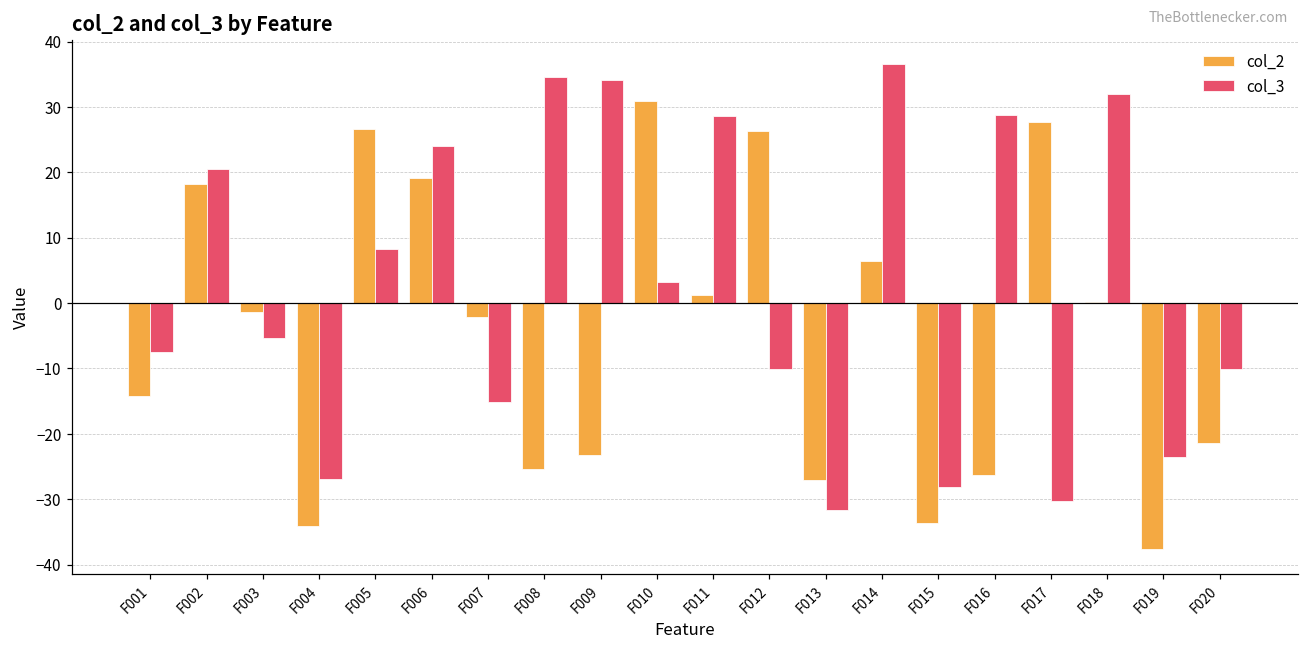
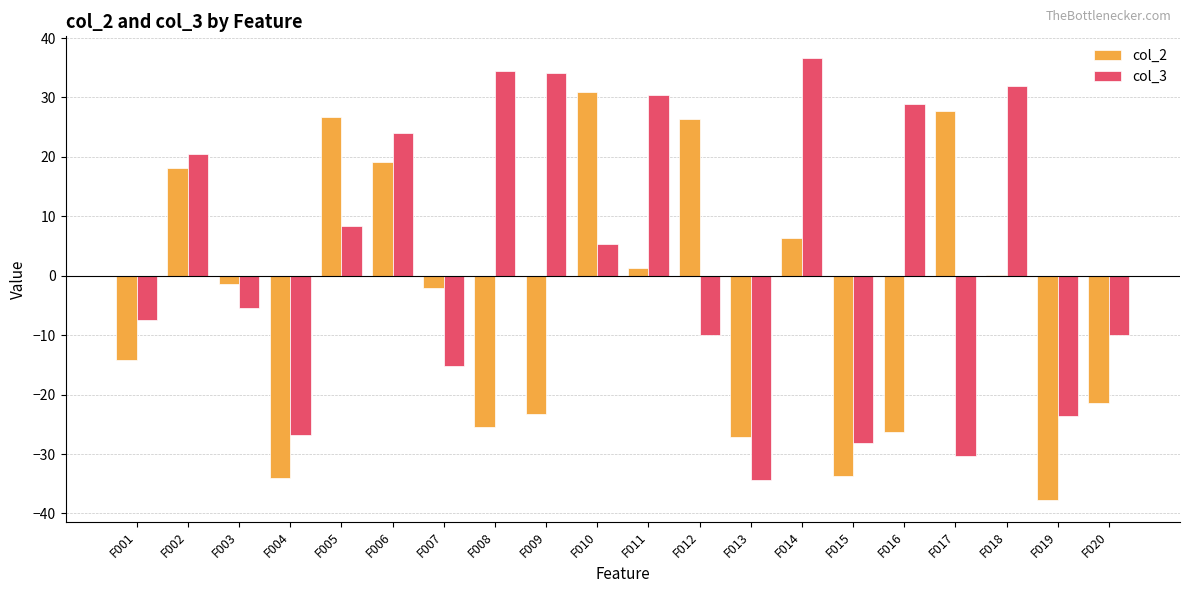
  {
    "col_2": {
      "F001": -14,
      "F002": 18,
      "F003": -1,
      "F004": -34,
      "F005": 27,
      "F006": 19,
      "F007": -2,
      "F008": -25,
      "F009": -23,
      "F010": 31,
      "F011": 1,
      "F012": 26,
      "F013": -27,
      "F014": 6,
      "F015": -34,
      "F016": -26,
      "F017": 28,
      "F019": -38,
      "F020": -21
    },
    "col_3": {
      "F001": -7,
      "F002": 21,
      "F003": -5,
      "F004": -27,
      "F005": 8,
      "F006": 24,
      "F007": -15,
      "F008": 35,
      "F009": 34,
-     "F010": 3,
-     "F011": 29,
+     "F010": 5,
+     "F011": 30,
      "F012": -10,
-     "F013": -32,
+     "F013": -34,
      "F014": 37,
      "F015": -28,
      "F016": 29,
      "F017": -30,
      "F018": 32,
      "F019": -24,
      "F020": -10
    }
  }
